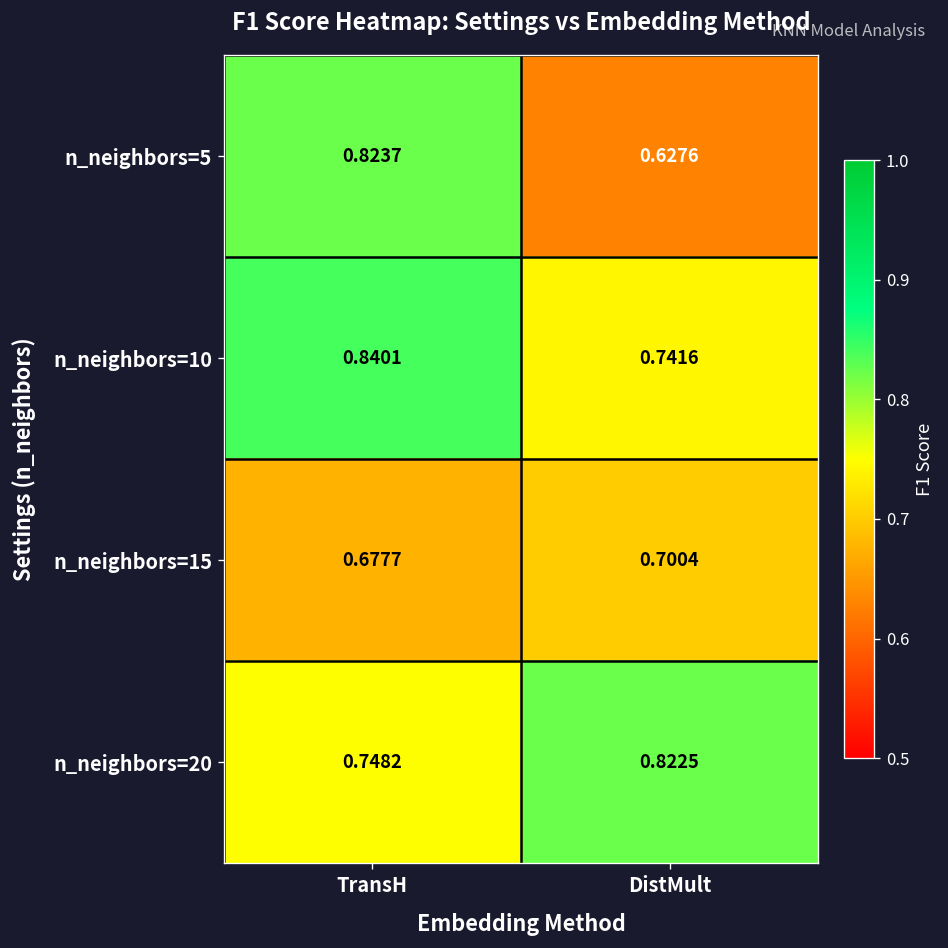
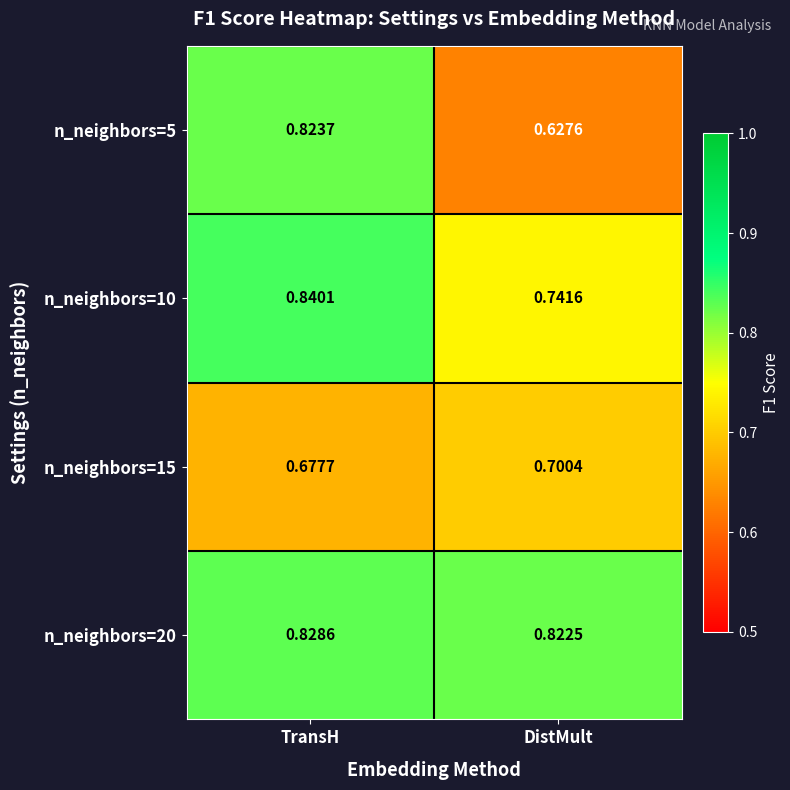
  {
    "n_neighbors=5": {
      "TransH": 0.8237,
      "DistMult": 0.6276
    },
    "n_neighbors=10": {
      "TransH": 0.8401,
      "DistMult": 0.7416
    },
    "n_neighbors=15": {
      "TransH": 0.6777,
      "DistMult": 0.7004
    },
    "n_neighbors=20": {
-     "TransH": 0.7482,
+     "TransH": 0.8286,
      "DistMult": 0.8225
    }
  }
